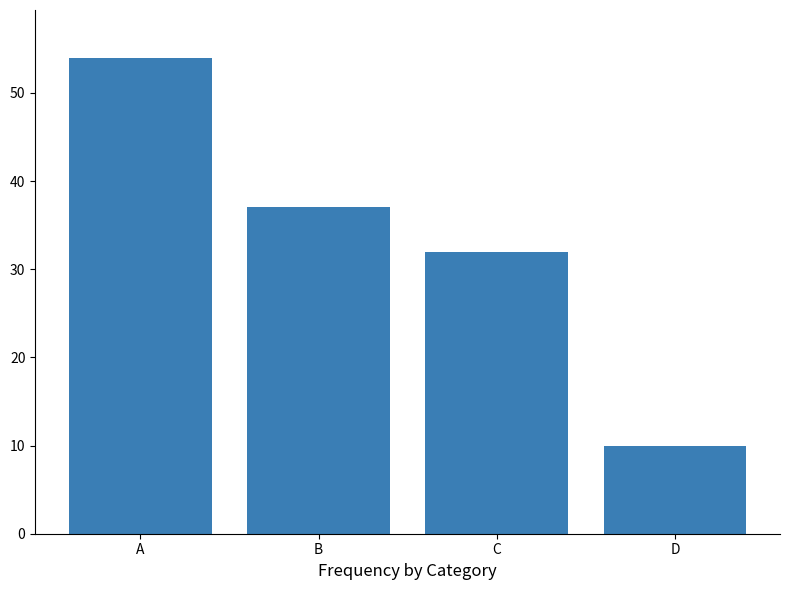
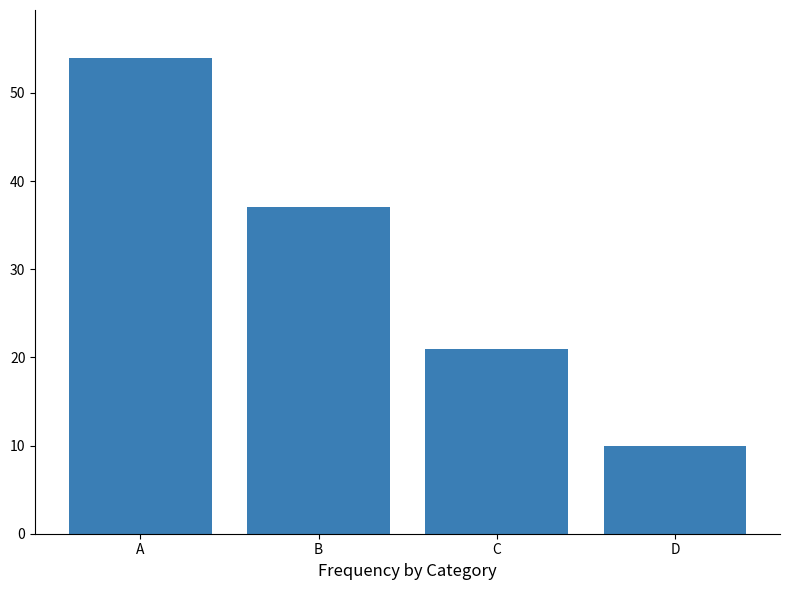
  {
    "A": 54,
    "B": 37,
-   "C": 32,
+   "C": 21,
    "D": 10
  }
